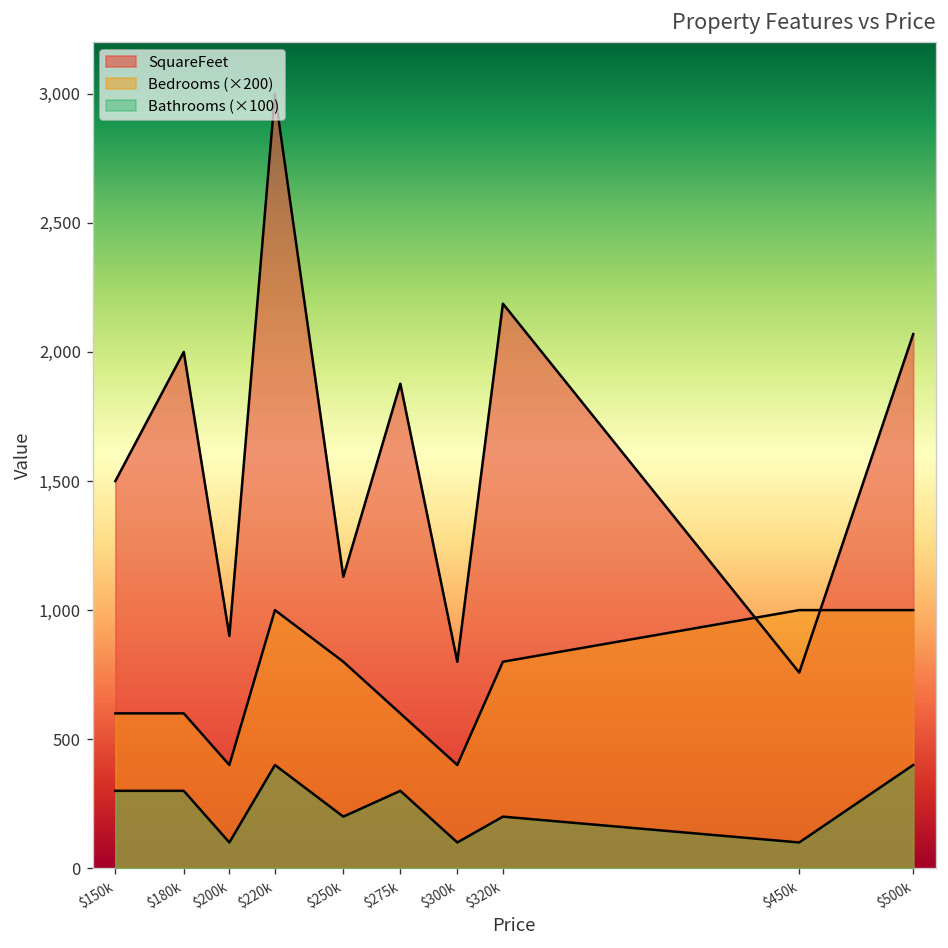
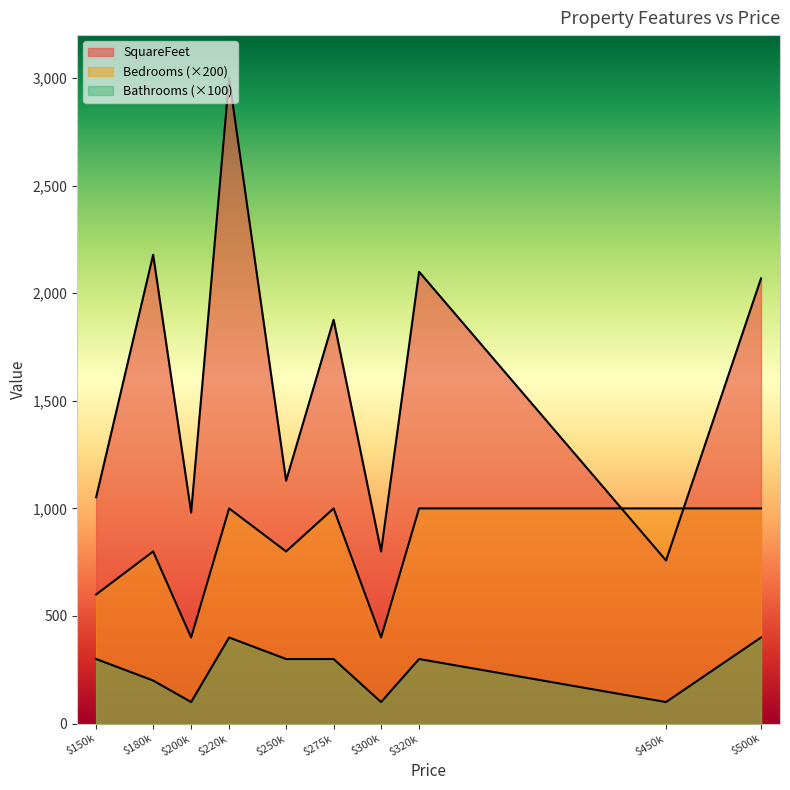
  {
    "SquareFeet": {
-     "$150k": "1,500",
-     "$180k": "2,000",
-     "$200k": "900",
+     "$150k": "1,050",
+     "$180k": "2,180",
+     "$200k": "980",
      "$250k": "1,130",
      "$275k": "1,880",
      "$300k": "800",
-     "$320k": "2,190",
+     "$320k": "2,100",
      "$450k": "760",
      "$500k": "2,070"
    },
    "Bedrooms (×200)": {
      "$150k": "600",
-     "$180k": "600",
+     "$180k": "800",
      "$200k": "400",
      "$220k": "1,000",
      "$250k": "800",
-     "$275k": "600",
+     "$275k": "1,000",
      "$300k": "400",
-     "$320k": "800",
+     "$320k": "1,000",
      "$450k": "1,000",
      "$500k": "1,000"
    },
    "Bathrooms (×100)": {
      "$150k": "300",
-     "$180k": "300",
+     "$180k": "200",
      "$200k": "100",
      "$220k": "400",
-     "$250k": "200",
+     "$250k": "300",
      "$275k": "300",
      "$300k": "100",
-     "$320k": "200",
+     "$320k": "300",
      "$450k": "100",
      "$500k": "400"
    }
  }
